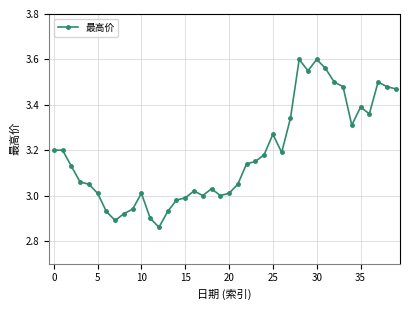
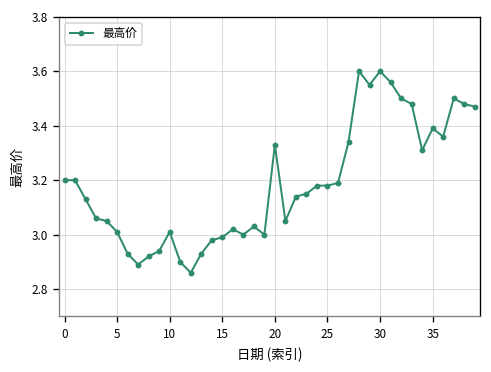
  {
    "0": 3.20,
    "5": 3.01,
    "10": 3.01,
    "15": 2.99,
-   "20": 3.01,
-   "25": 3.27,
+   "20": 3.33,
+   "25": 3.18,
    "30": 3.60,
    "35": 3.39
  }
